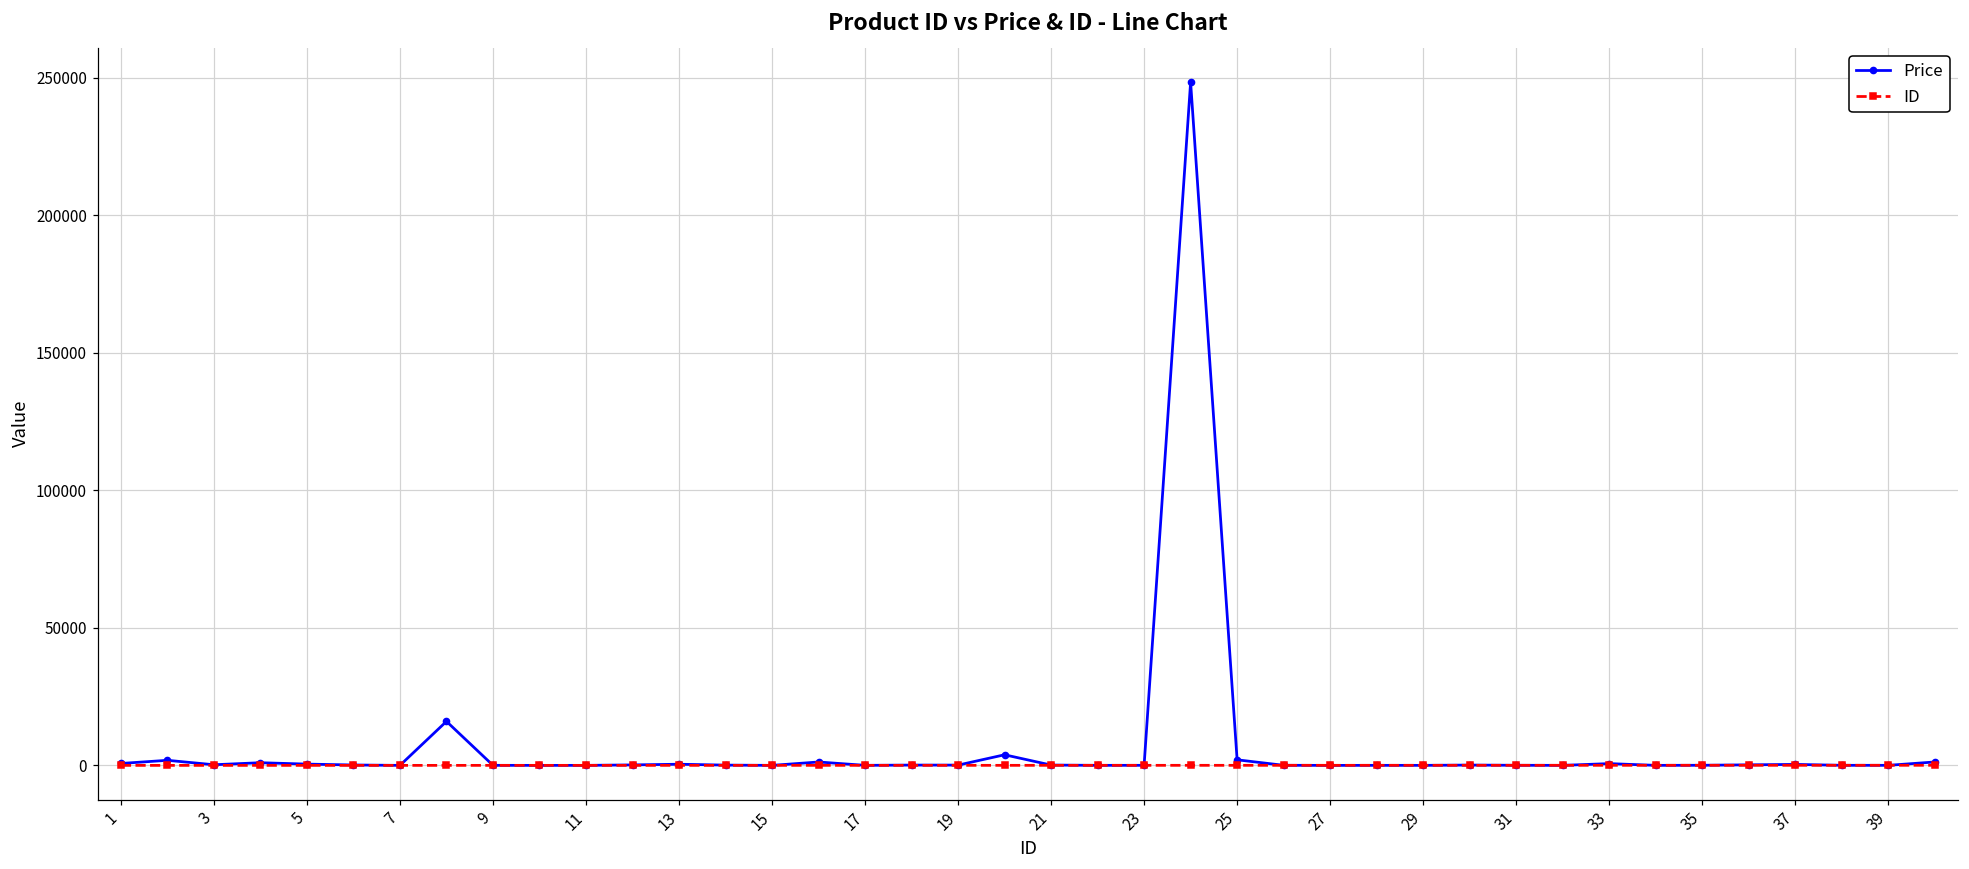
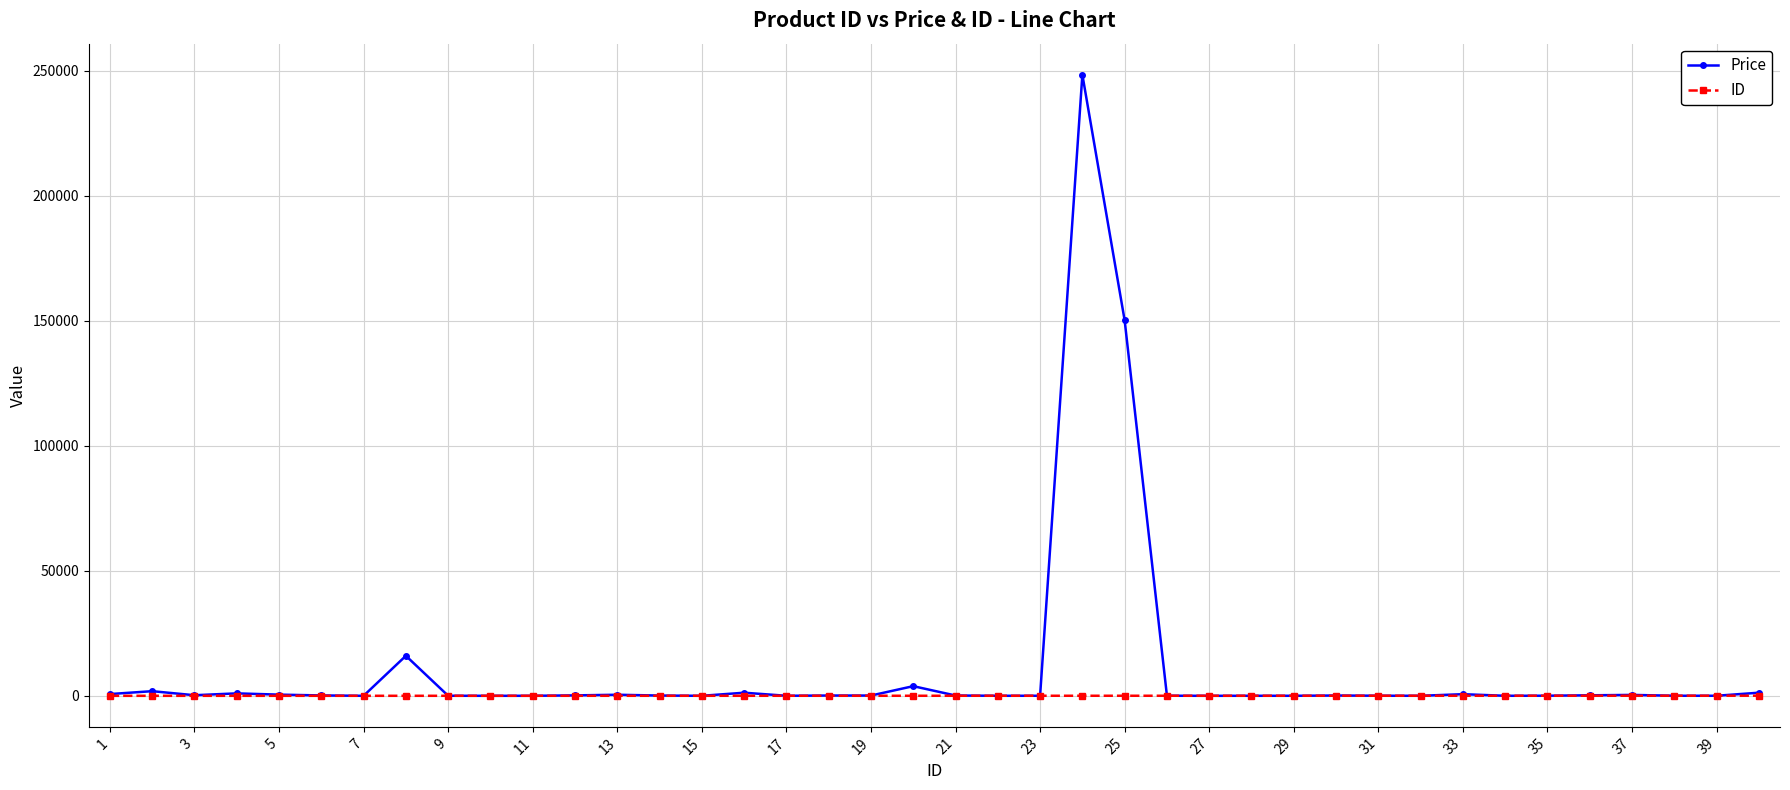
  {
    "Price": {
-     "25": 2000
+     "25": 150000
    },
    "ID": {
      "25": 0
    }
  }
